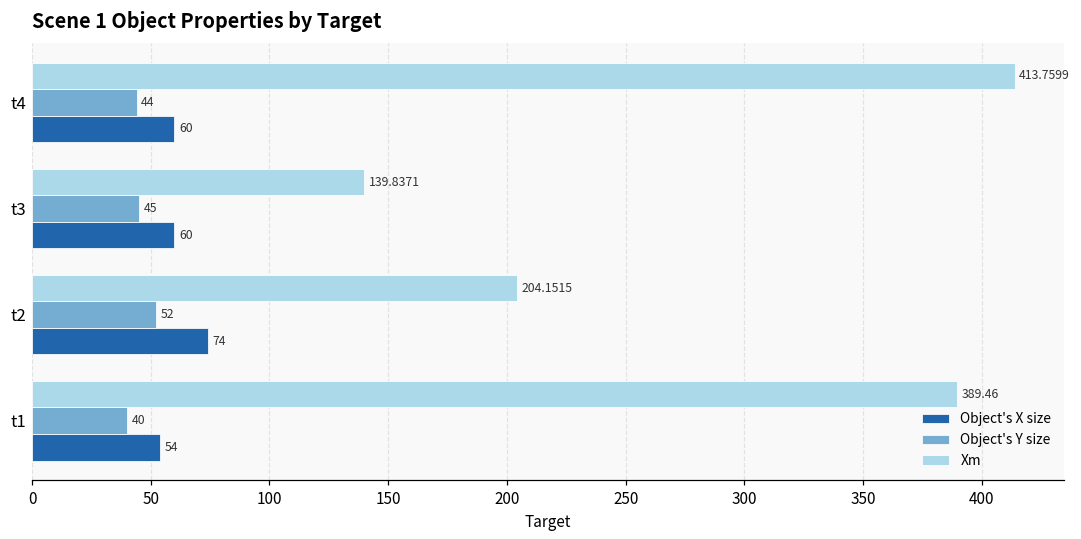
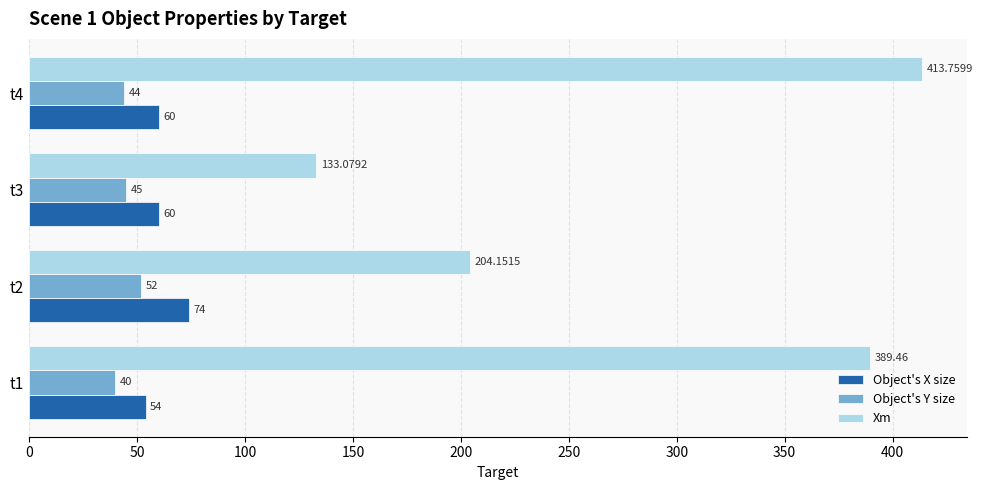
  {
    "Object's X size": {
      "t4": 60,
      "t3": 60,
      "t2": 74,
      "t1": 54
    },
    "Object's Y size": {
      "t4": 44,
      "t3": 45,
      "t2": 52,
      "t1": 40
    },
    "Xm": {
      "t4": 413.7599,
-     "t3": 139.8371,
+     "t3": 133.0792,
      "t2": 204.1515,
      "t1": 389.46
    }
  }
